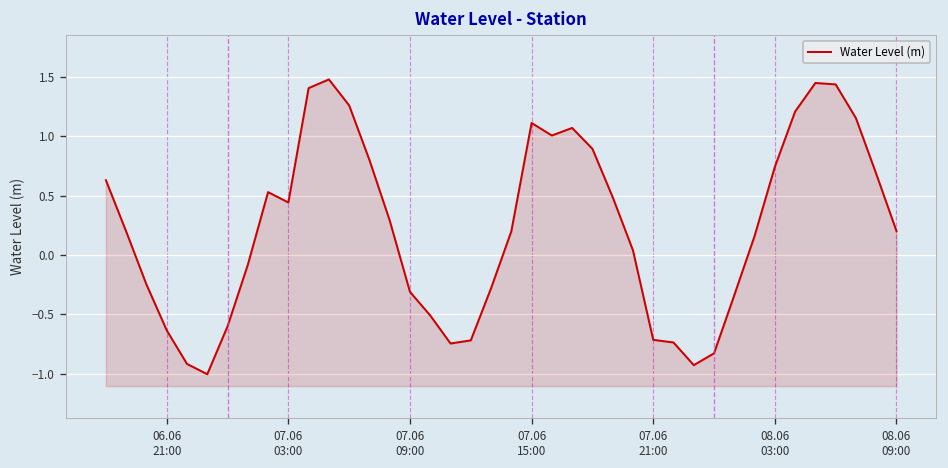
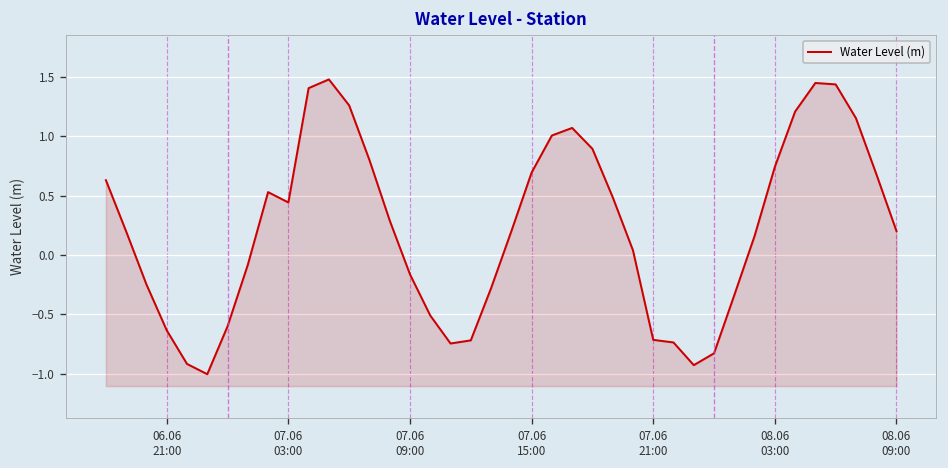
  {
    "06.06 21:00": -0.6,
    "07.06 03:00": 0.4,
-   "07.06 09:00": -0.3,
-   "07.06 15:00": 1.1,
+   "07.06 09:00": -0.2,
+   "07.06 15:00": 0.7,
    "07.06 21:00": -0.7,
    "08.06 03:00": 0.7,
    "08.06 09:00": 0.2
  }
